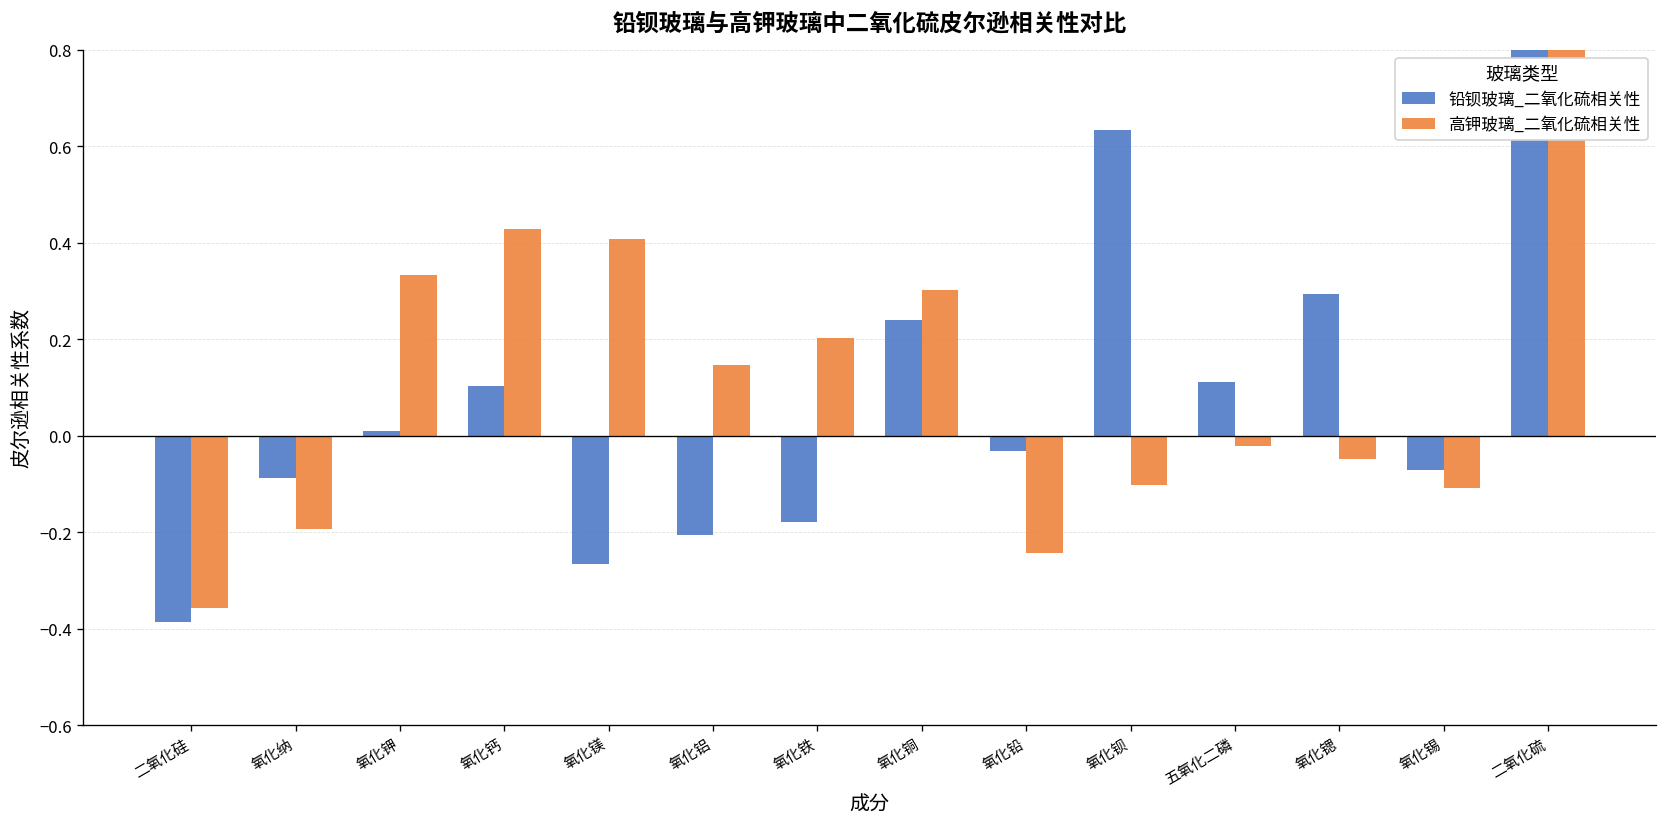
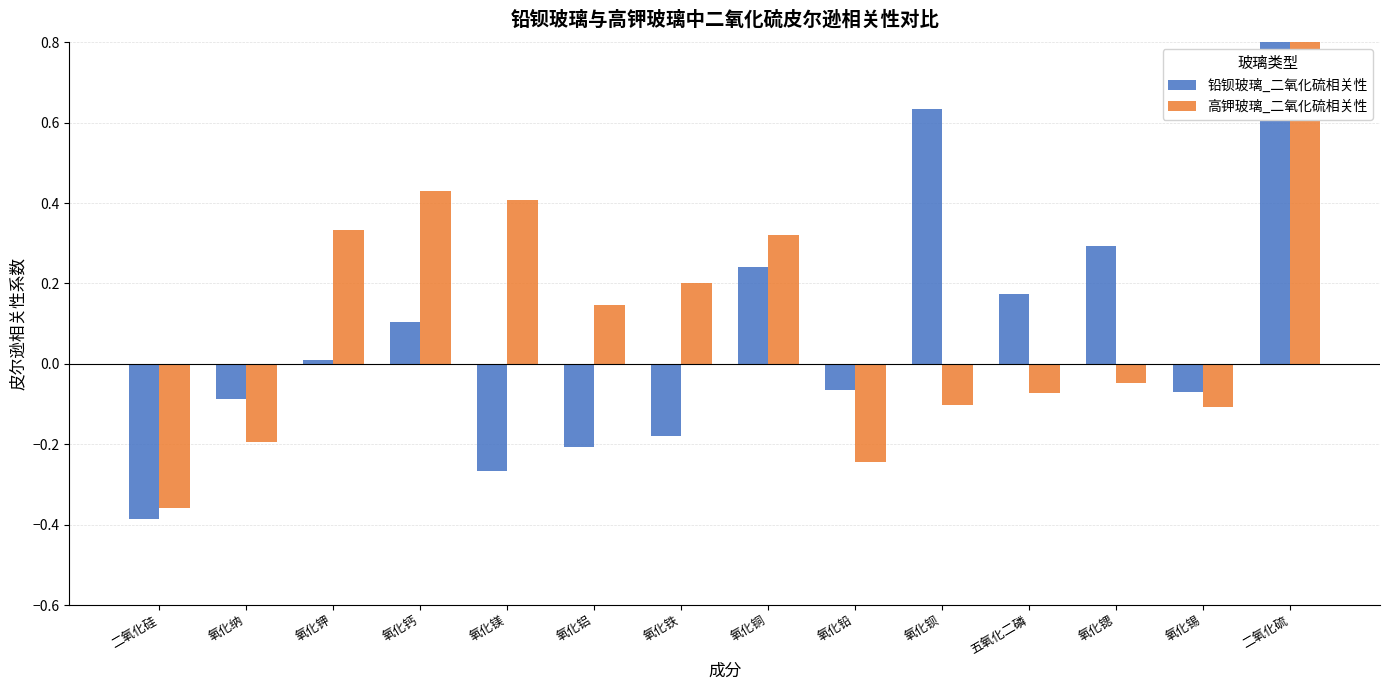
  {
    "铅钡玻璃_二氧化硫相关性": {
      "二氧化硅": -0.39,
      "氧化纳": -0.09,
      "氧化钾": 0.01,
      "氧化钙": 0.10,
      "氧化镁": -0.27,
      "氧化铝": -0.21,
      "氧化铁": -0.18,
      "氧化铜": 0.24,
-     "氧化铅": -0.03,
+     "氧化铅": -0.07,
      "氧化钡": 0.63,
-     "五氧化二磷": 0.11,
+     "五氧化二磷": 0.17,
      "氧化锶": 0.29,
      "氧化锡": -0.07
    },
    "高钾玻璃_二氧化硫相关性": {
      "二氧化硅": -0.36,
      "氧化纳": -0.19,
      "氧化钾": 0.33,
      "氧化钙": 0.43,
      "氧化镁": 0.41,
      "氧化铝": 0.15,
      "氧化铁": 0.20,
-     "氧化铜": 0.30,
+     "氧化铜": 0.32,
      "氧化铅": -0.24,
      "氧化钡": -0.10,
-     "五氧化二磷": -0.02,
+     "五氧化二磷": -0.07,
      "氧化锶": -0.05,
      "氧化锡": -0.11
    }
  }
